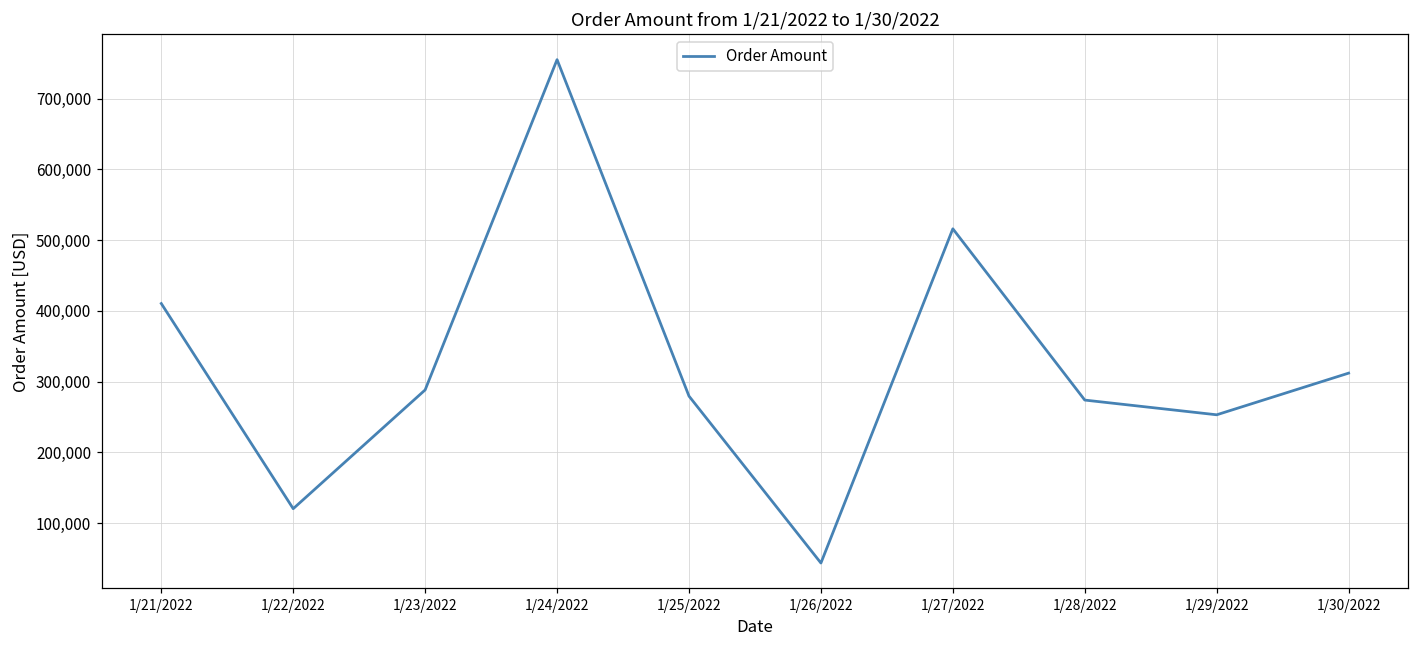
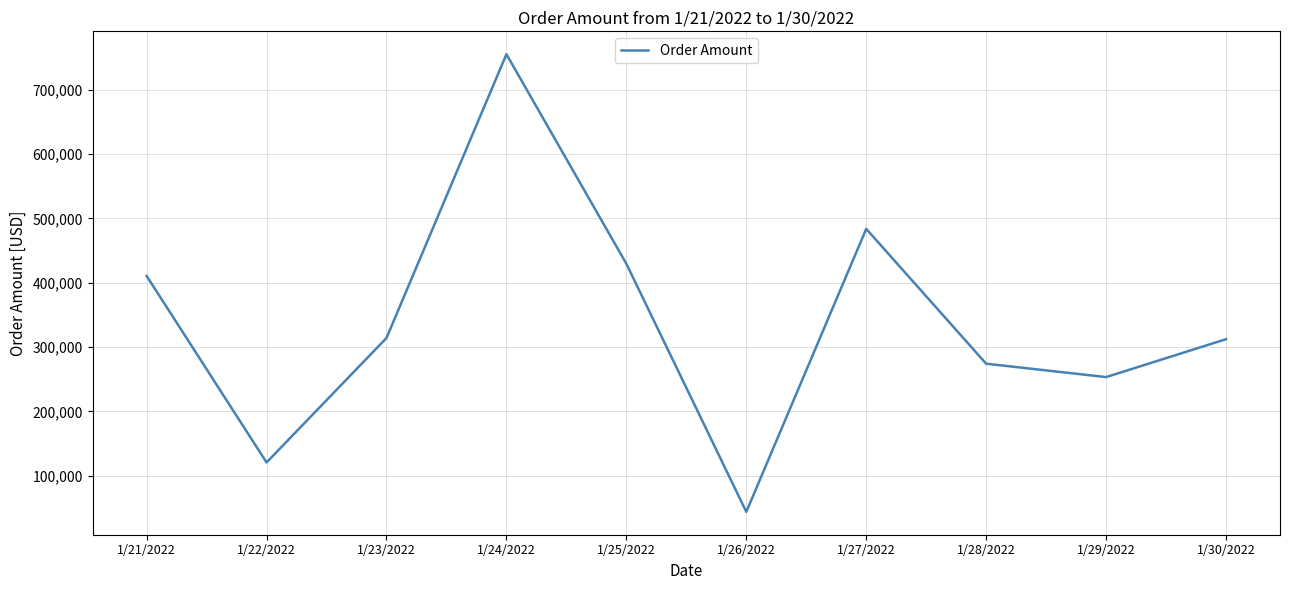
  {
    "1/21/2022": "410,000",
    "1/22/2022": "120,000",
-   "1/23/2022": "290,000",
+   "1/23/2022": "310,000",
    "1/24/2022": "760,000",
-   "1/25/2022": "280,000",
+   "1/25/2022": "430,000",
    "1/26/2022": "40,000",
-   "1/27/2022": "520,000",
+   "1/27/2022": "480,000",
    "1/28/2022": "270,000",
    "1/29/2022": "250,000",
    "1/30/2022": "310,000"
  }
